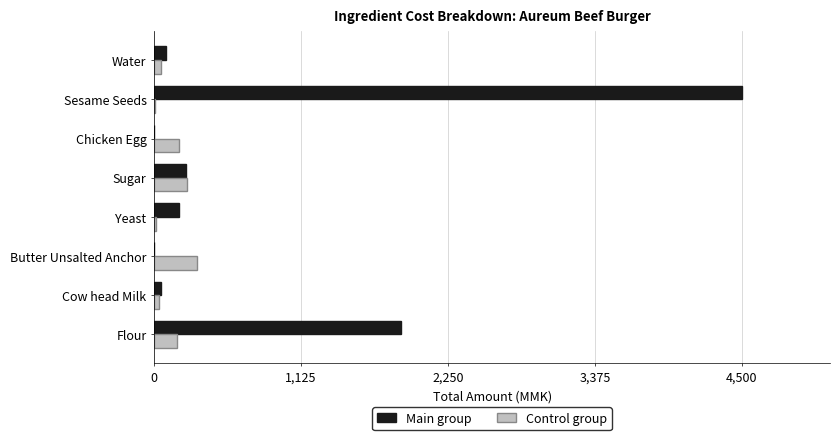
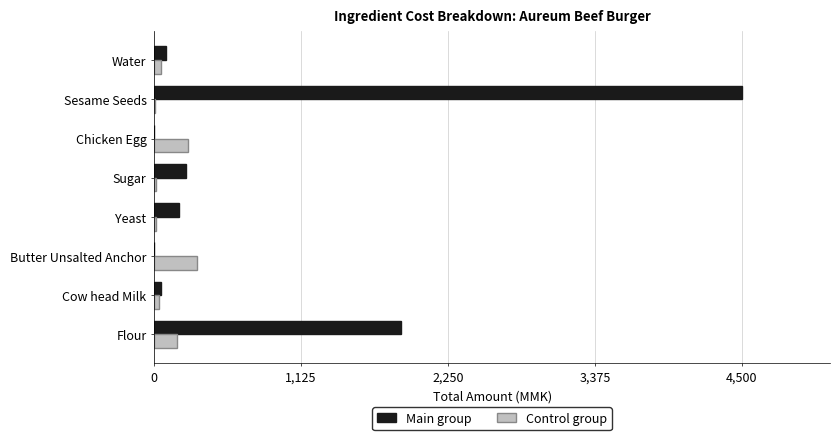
  {
    "Main group": {
      "Water": "90",
      "Sesame Seeds": "4,500",
      "Sugar": "240",
      "Yeast": "190",
      "Butter Unsalted Anchor": "0",
      "Cow head Milk": "50",
      "Flour": "1,890"
    },
    "Control group": {
      "Water": "60",
-     "Chicken Egg": "190",
-     "Sugar": "250",
+     "Chicken Egg": "260",
+     "Sugar": "20",
      "Butter Unsalted Anchor": "330",
      "Cow head Milk": "40",
      "Flour": "180"
    }
  }
